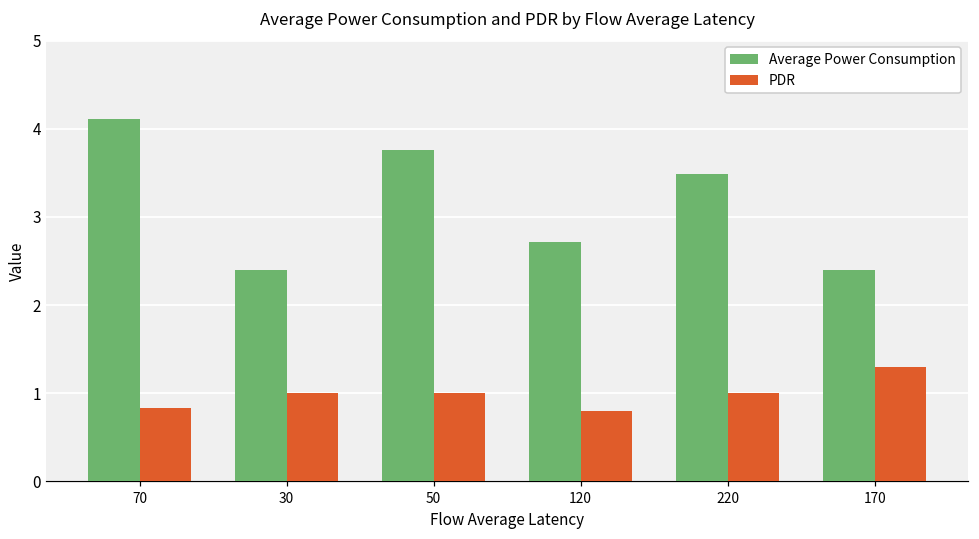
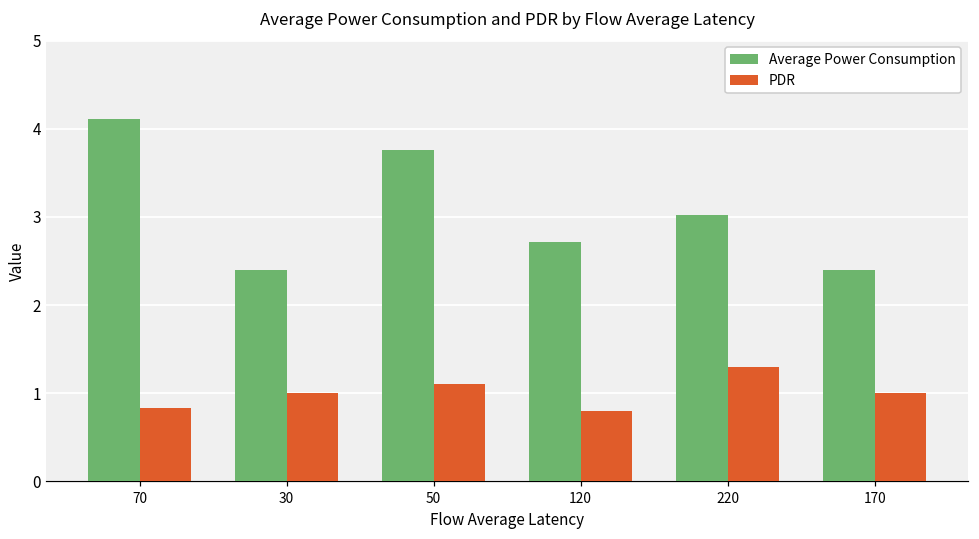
  {
    "Average Power Consumption": {
      "70": 4.1,
      "30": 2.4,
      "50": 3.8,
      "120": 2.7,
-     "220": 3.5,
+     "220": 3.0,
      "170": 2.4
    },
    "PDR": {
      "70": 0.8,
      "30": 1.0,
-     "50": 1.0,
+     "50": 1.1,
      "120": 0.8,
-     "220": 1.0,
-     "170": 1.3
+     "220": 1.3,
+     "170": 1.0
    }
  }
